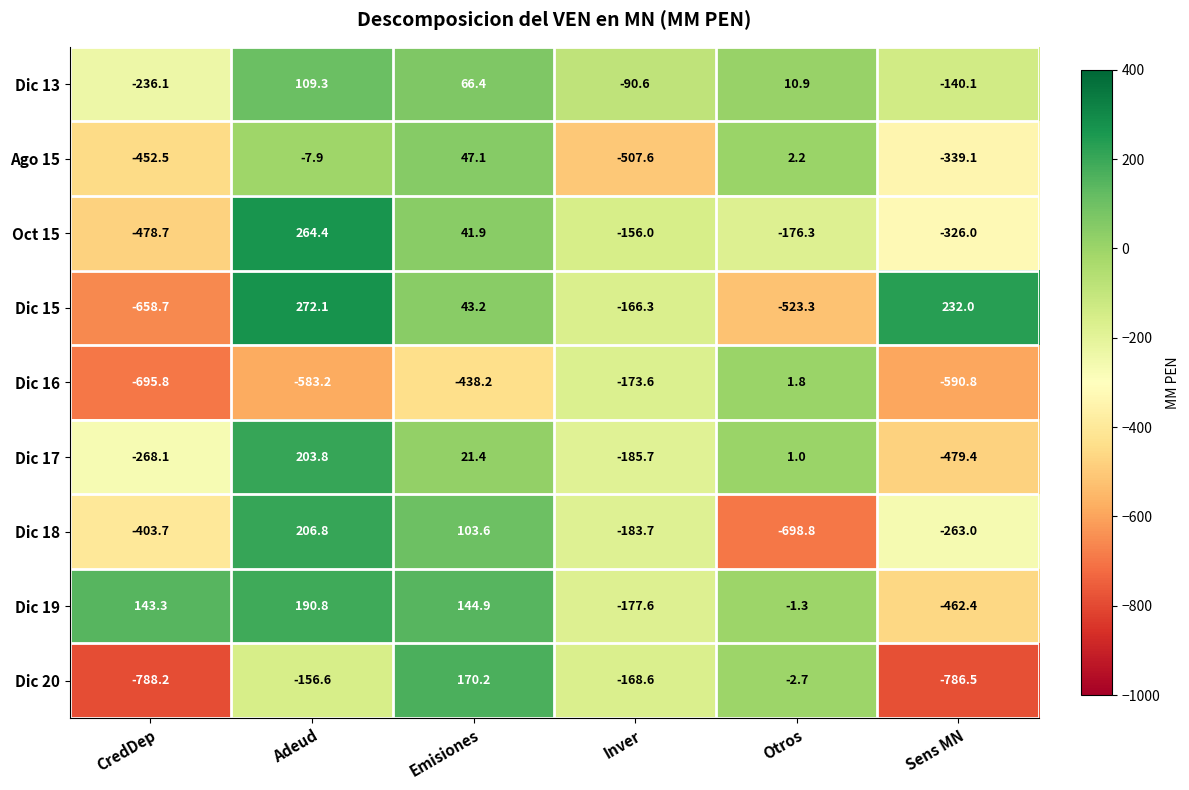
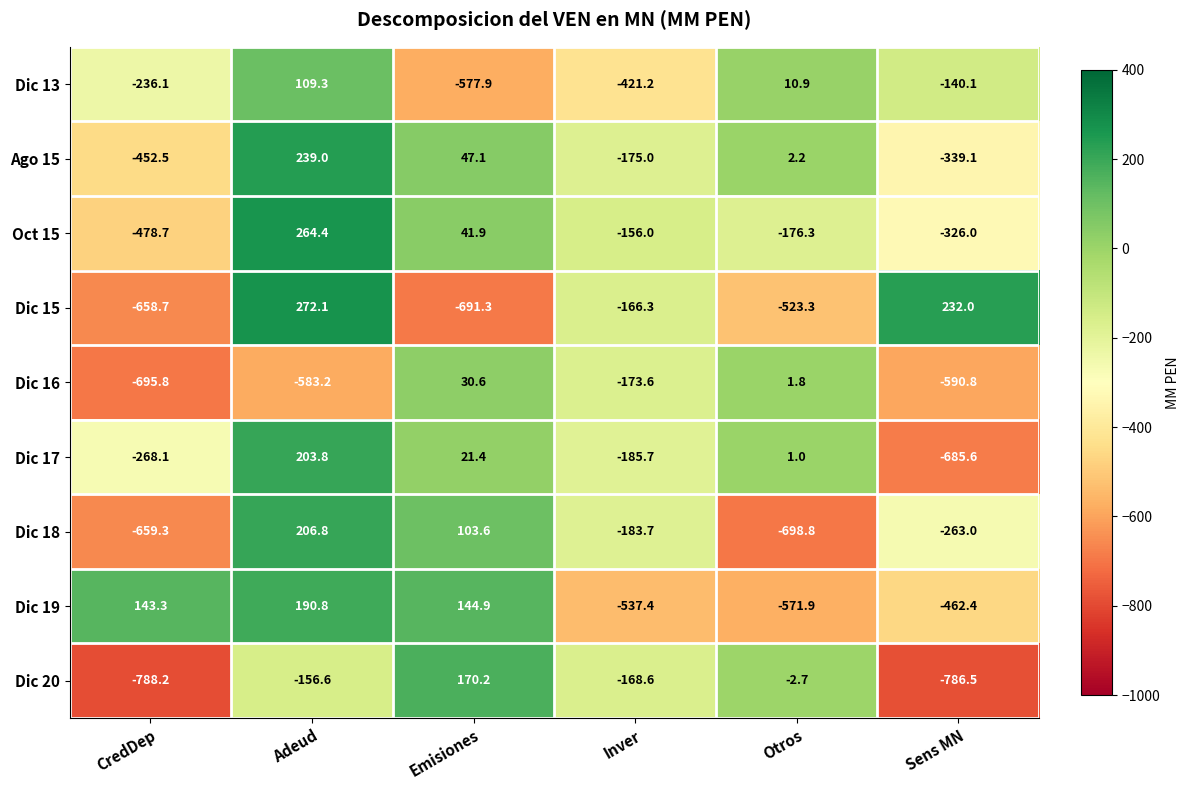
  {
    "Dic 13": {
      "CredDep": -236.1,
      "Adeud": 109.3,
-     "Emisiones": 66.4,
-     "Inver": -90.6,
+     "Emisiones": -577.9,
+     "Inver": -421.2,
      "Otros": 10.9,
      "Sens MN": -140.1
    },
    "Ago 15": {
      "CredDep": -452.5,
-     "Adeud": -7.9,
+     "Adeud": 239.0,
      "Emisiones": 47.1,
-     "Inver": -507.6,
+     "Inver": -175.0,
      "Otros": 2.2,
      "Sens MN": -339.1
    },
    "Oct 15": {
      "CredDep": -478.7,
      "Adeud": 264.4,
      "Emisiones": 41.9,
      "Inver": -156.0,
      "Otros": -176.3,
      "Sens MN": -326.0
    },
    "Dic 15": {
      "CredDep": -658.7,
      "Adeud": 272.1,
-     "Emisiones": 43.2,
+     "Emisiones": -691.3,
      "Inver": -166.3,
      "Otros": -523.3,
      "Sens MN": 232.0
    },
    "Dic 16": {
      "CredDep": -695.8,
      "Adeud": -583.2,
-     "Emisiones": -438.2,
+     "Emisiones": 30.6,
      "Inver": -173.6,
      "Otros": 1.8,
      "Sens MN": -590.8
    },
    "Dic 17": {
      "CredDep": -268.1,
      "Adeud": 203.8,
      "Emisiones": 21.4,
      "Inver": -185.7,
      "Otros": 1.0,
-     "Sens MN": -479.4
+     "Sens MN": -685.6
    },
    "Dic 18": {
-     "CredDep": -403.7,
+     "CredDep": -659.3,
      "Adeud": 206.8,
      "Emisiones": 103.6,
      "Inver": -183.7,
      "Otros": -698.8,
      "Sens MN": -263.0
    },
    "Dic 19": {
      "CredDep": 143.3,
      "Adeud": 190.8,
      "Emisiones": 144.9,
-     "Inver": -177.6,
-     "Otros": -1.3,
+     "Inver": -537.4,
+     "Otros": -571.9,
      "Sens MN": -462.4
    },
    "Dic 20": {
      "CredDep": -788.2,
      "Adeud": -156.6,
      "Emisiones": 170.2,
      "Inver": -168.6,
      "Otros": -2.7,
      "Sens MN": -786.5
    }
  }
